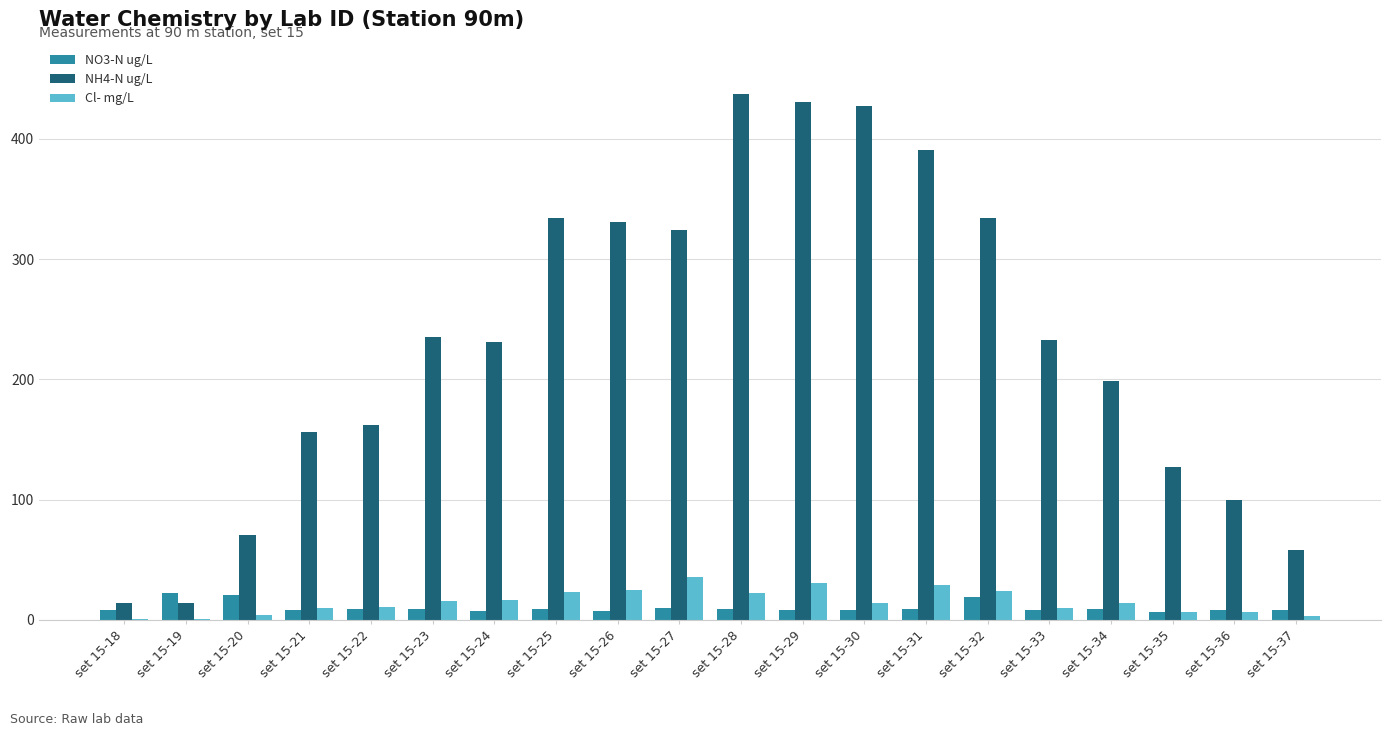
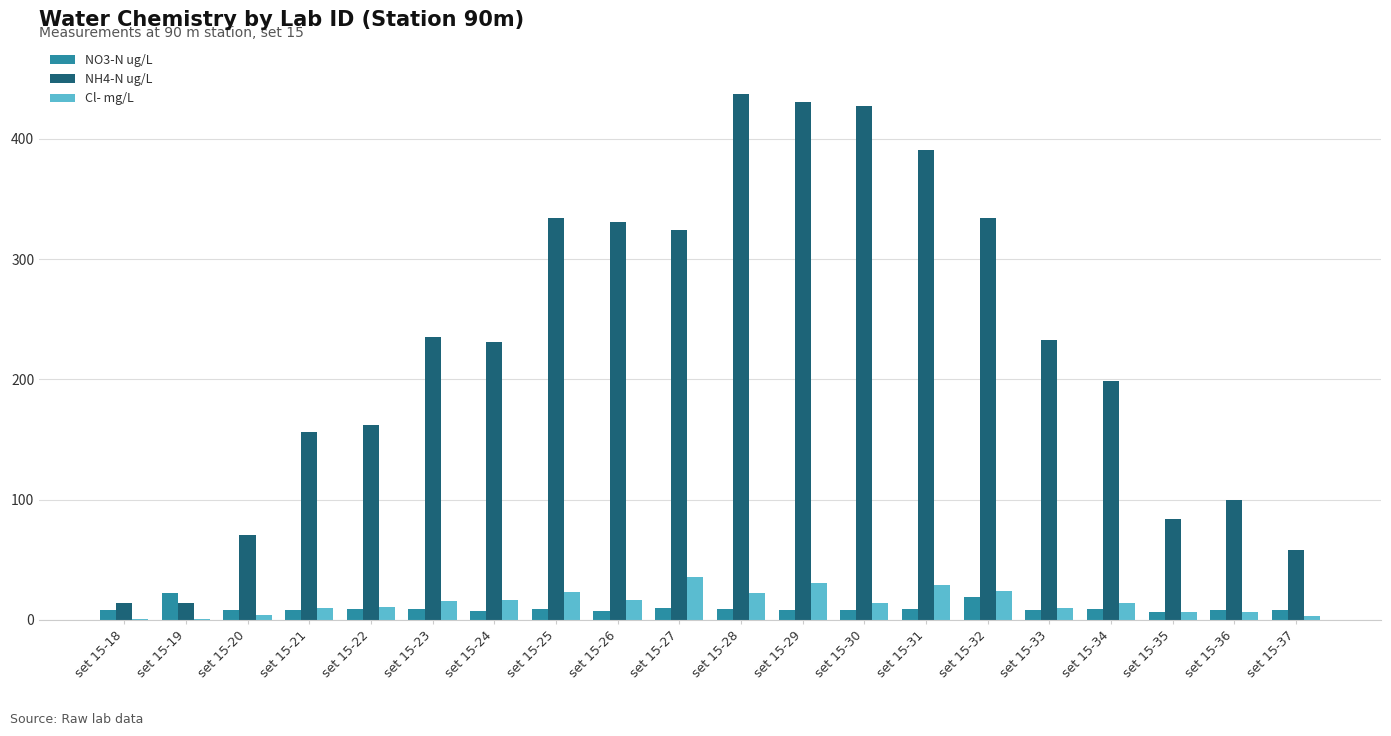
  {
    "NO3-N ug/L": {
      "set 15-18": 9,
      "set 15-19": 22,
-     "set 15-20": 21,
+     "set 15-20": 8,
      "set 15-21": 8,
      "set 15-22": 9,
      "set 15-23": 9,
      "set 15-24": 8,
      "set 15-25": 9,
      "set 15-26": 8,
      "set 15-27": 10,
      "set 15-28": 9,
      "set 15-29": 8,
      "set 15-30": 8,
      "set 15-31": 9,
      "set 15-32": 19,
      "set 15-33": 9,
      "set 15-34": 9,
      "set 15-35": 6,
      "set 15-36": 8,
      "set 15-37": 8
    },
    "NH4-N ug/L": {
      "set 15-18": 14,
      "set 15-19": 14,
      "set 15-20": 70,
      "set 15-21": 156,
      "set 15-22": 162,
      "set 15-23": 235,
      "set 15-24": 231,
      "set 15-25": 334,
      "set 15-26": 331,
      "set 15-27": 324,
      "set 15-28": 437,
      "set 15-29": 431,
      "set 15-30": 427,
      "set 15-31": 391,
      "set 15-32": 334,
      "set 15-33": 233,
      "set 15-34": 199,
-     "set 15-35": 127,
+     "set 15-35": 84,
      "set 15-36": 100,
      "set 15-37": 58
    },
    "Cl- mg/L": {
      "set 15-20": 4,
      "set 15-21": 10,
      "set 15-22": 11,
      "set 15-23": 16,
      "set 15-24": 16,
      "set 15-25": 23,
-     "set 15-26": 25,
+     "set 15-26": 16,
      "set 15-27": 35,
      "set 15-28": 22,
      "set 15-29": 30,
      "set 15-30": 14,
      "set 15-31": 29,
      "set 15-32": 24,
      "set 15-33": 10,
      "set 15-34": 14,
      "set 15-35": 6,
      "set 15-36": 6,
      "set 15-37": 3
    }
  }
